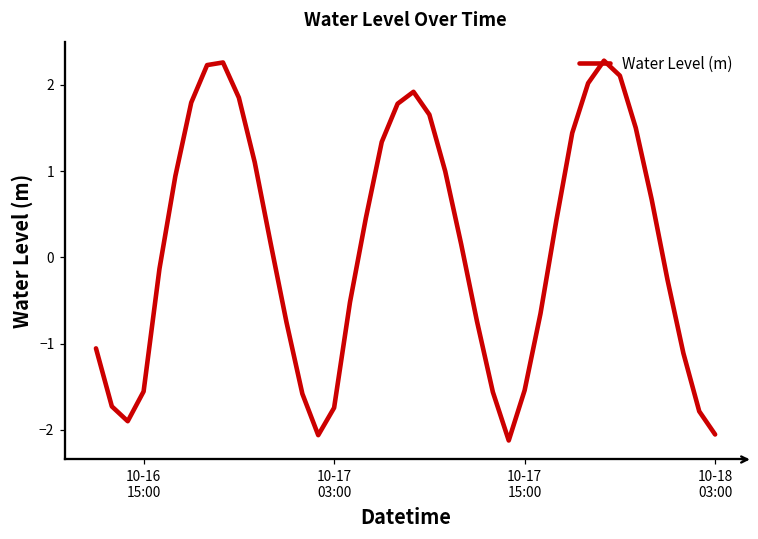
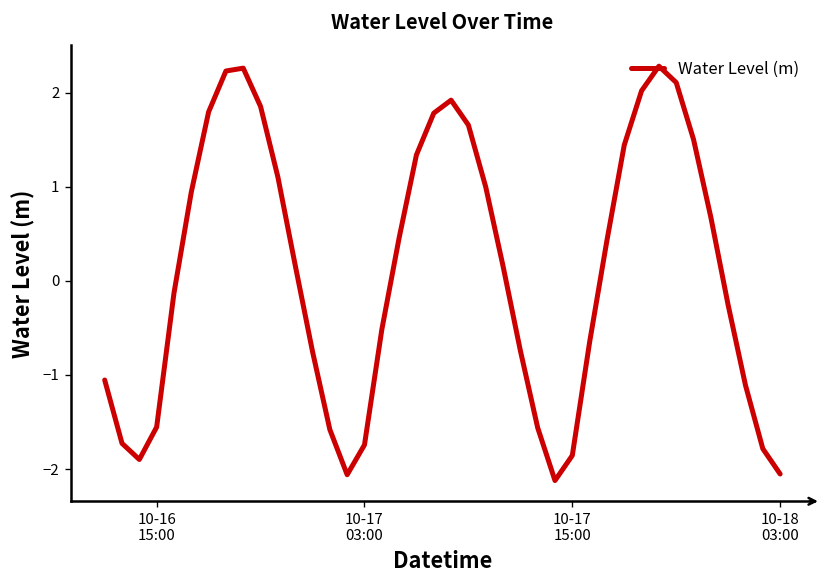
  {
    "10-16 15:00": -1.6,
    "10-17 03:00": -1.7,
-   "10-17 15:00": -1.5,
+   "10-17 15:00": -1.9,
    "10-18 03:00": -2.1
  }
